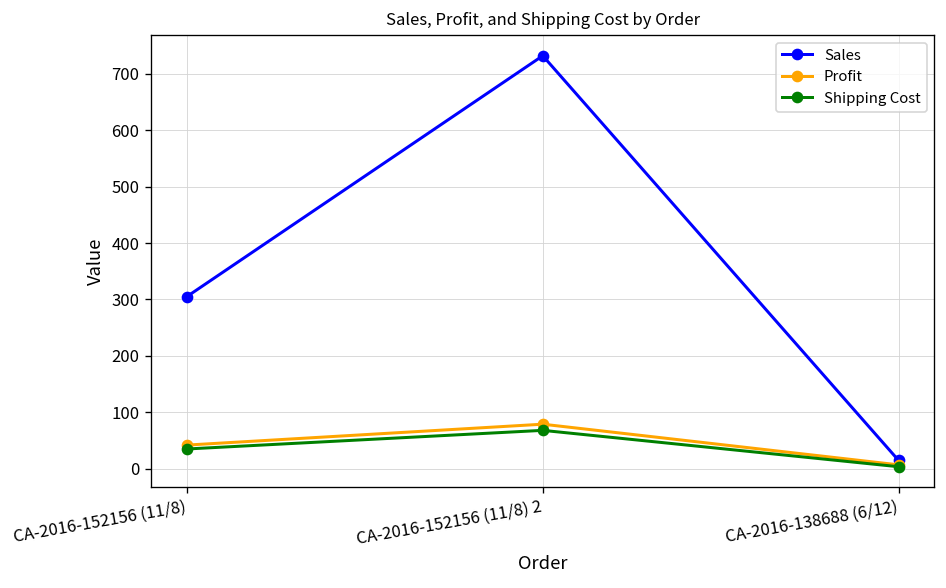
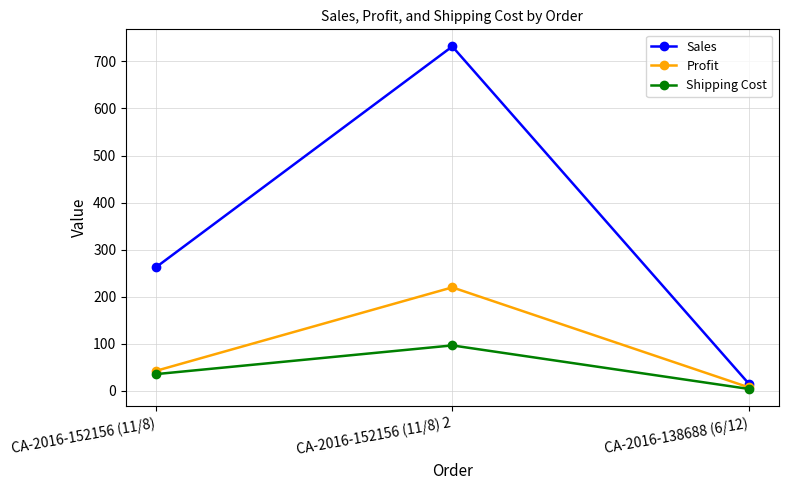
  {
    "Sales": {
-     "CA-2016-152156 (11/8)": 310,
+     "CA-2016-152156 (11/8)": 260,
      "CA-2016-152156 (11/8) 2": 730,
      "CA-2016-138688 (6/12)": 10
    },
    "Profit": {
      "CA-2016-152156 (11/8)": 40,
-     "CA-2016-152156 (11/8) 2": 80
+     "CA-2016-152156 (11/8) 2": 220
    },
    "Shipping Cost": {
      "CA-2016-152156 (11/8)": 40,
-     "CA-2016-152156 (11/8) 2": 70
+     "CA-2016-152156 (11/8) 2": 100
    }
  }
